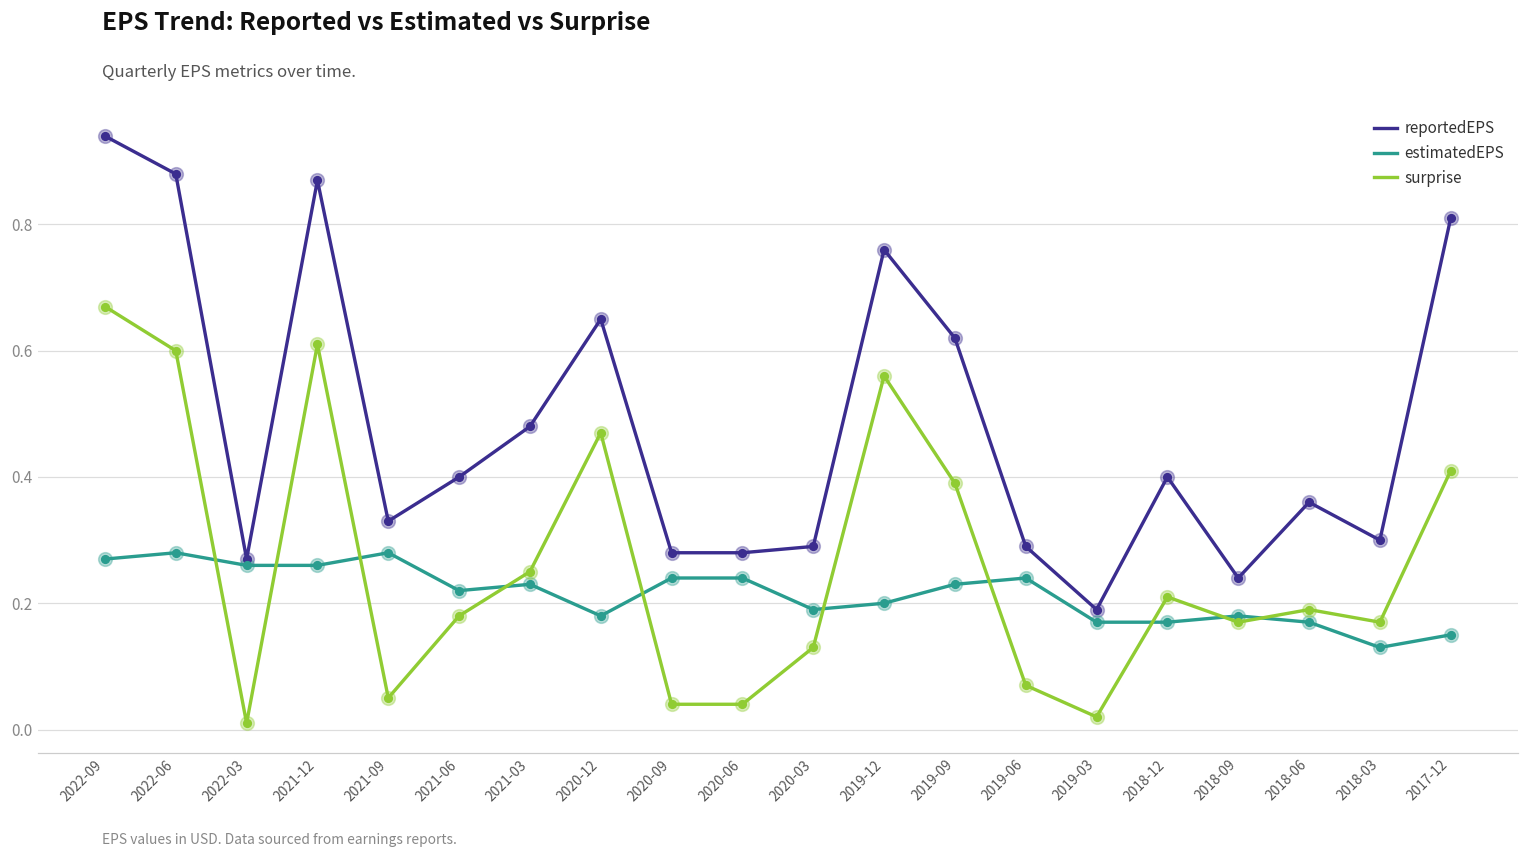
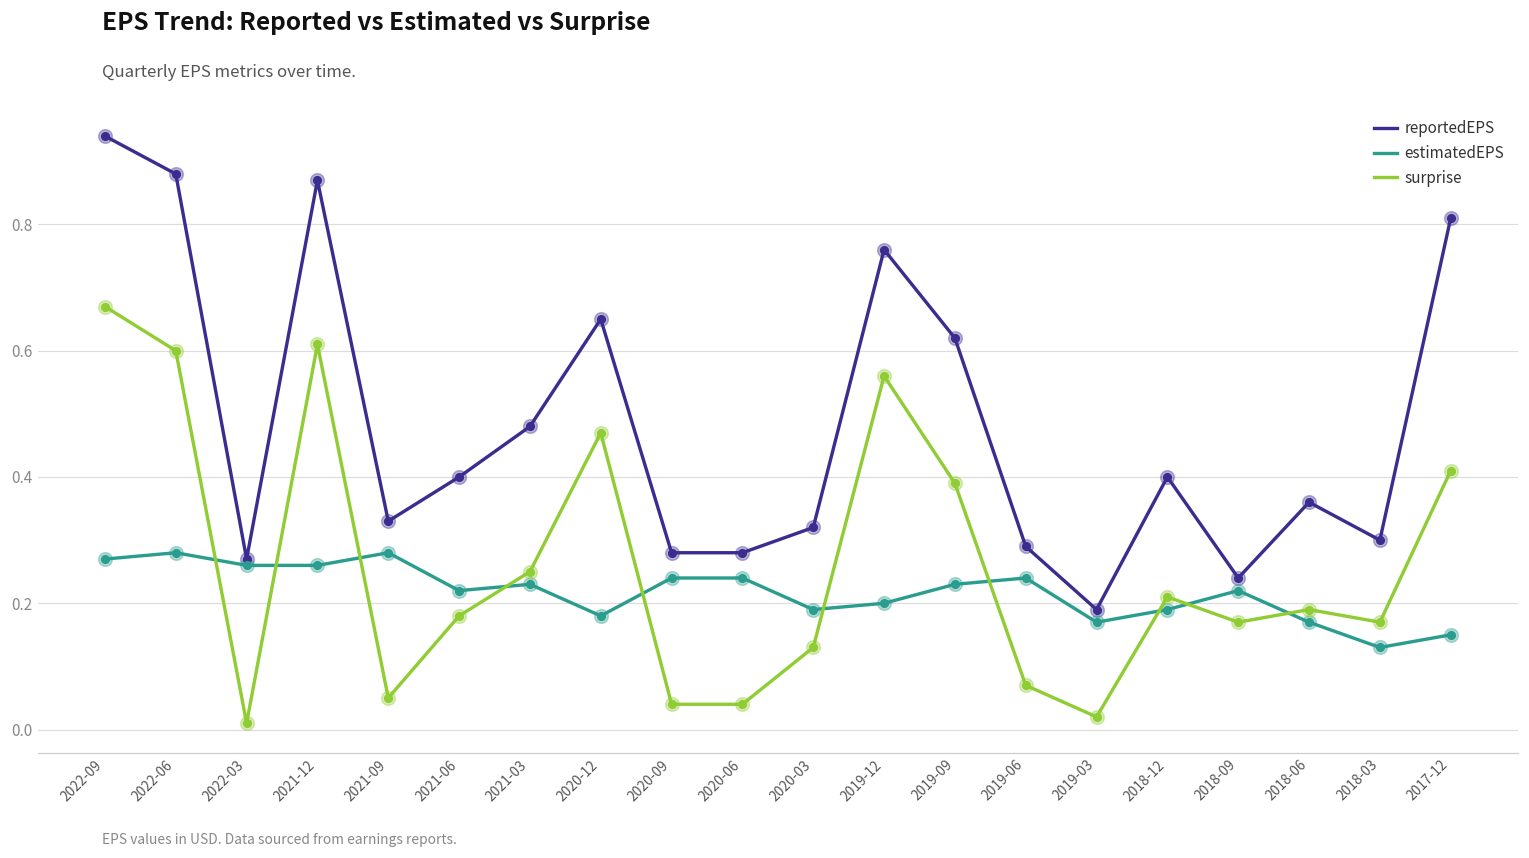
  {
    "reportedEPS": {
      "2022-09": 0.94,
      "2022-06": 0.88,
      "2022-03": 0.27,
      "2021-12": 0.87,
      "2021-09": 0.33,
      "2021-06": 0.40,
      "2021-03": 0.48,
      "2020-12": 0.65,
      "2020-09": 0.28,
      "2020-06": 0.28,
-     "2020-03": 0.29,
+     "2020-03": 0.32,
      "2019-12": 0.76,
      "2019-09": 0.62,
      "2019-06": 0.29,
      "2019-03": 0.19,
      "2018-12": 0.40,
      "2018-09": 0.24,
      "2018-06": 0.36,
      "2018-03": 0.30,
      "2017-12": 0.81
    },
    "estimatedEPS": {
      "2022-09": 0.27,
      "2022-06": 0.28,
      "2022-03": 0.26,
      "2021-12": 0.26,
      "2021-09": 0.28,
      "2021-06": 0.22,
      "2021-03": 0.23,
      "2020-12": 0.18,
      "2020-09": 0.24,
      "2020-06": 0.24,
      "2020-03": 0.19,
      "2019-12": 0.20,
      "2019-09": 0.23,
      "2019-06": 0.24,
      "2019-03": 0.17,
-     "2018-12": 0.17,
-     "2018-09": 0.18,
+     "2018-12": 0.19,
+     "2018-09": 0.22,
      "2018-06": 0.17,
      "2018-03": 0.13,
      "2017-12": 0.15
    },
    "surprise": {
      "2022-09": 0.67,
      "2022-06": 0.60,
      "2022-03": 0.01,
      "2021-12": 0.61,
      "2021-09": 0.05,
      "2021-06": 0.18,
      "2021-03": 0.25,
      "2020-12": 0.47,
      "2020-09": 0.04,
      "2020-06": 0.04,
      "2020-03": 0.13,
      "2019-12": 0.56,
      "2019-09": 0.39,
      "2019-06": 0.07,
      "2019-03": 0.02,
      "2018-12": 0.21,
      "2018-09": 0.17,
      "2018-06": 0.19,
      "2018-03": 0.17,
      "2017-12": 0.41
    }
  }
